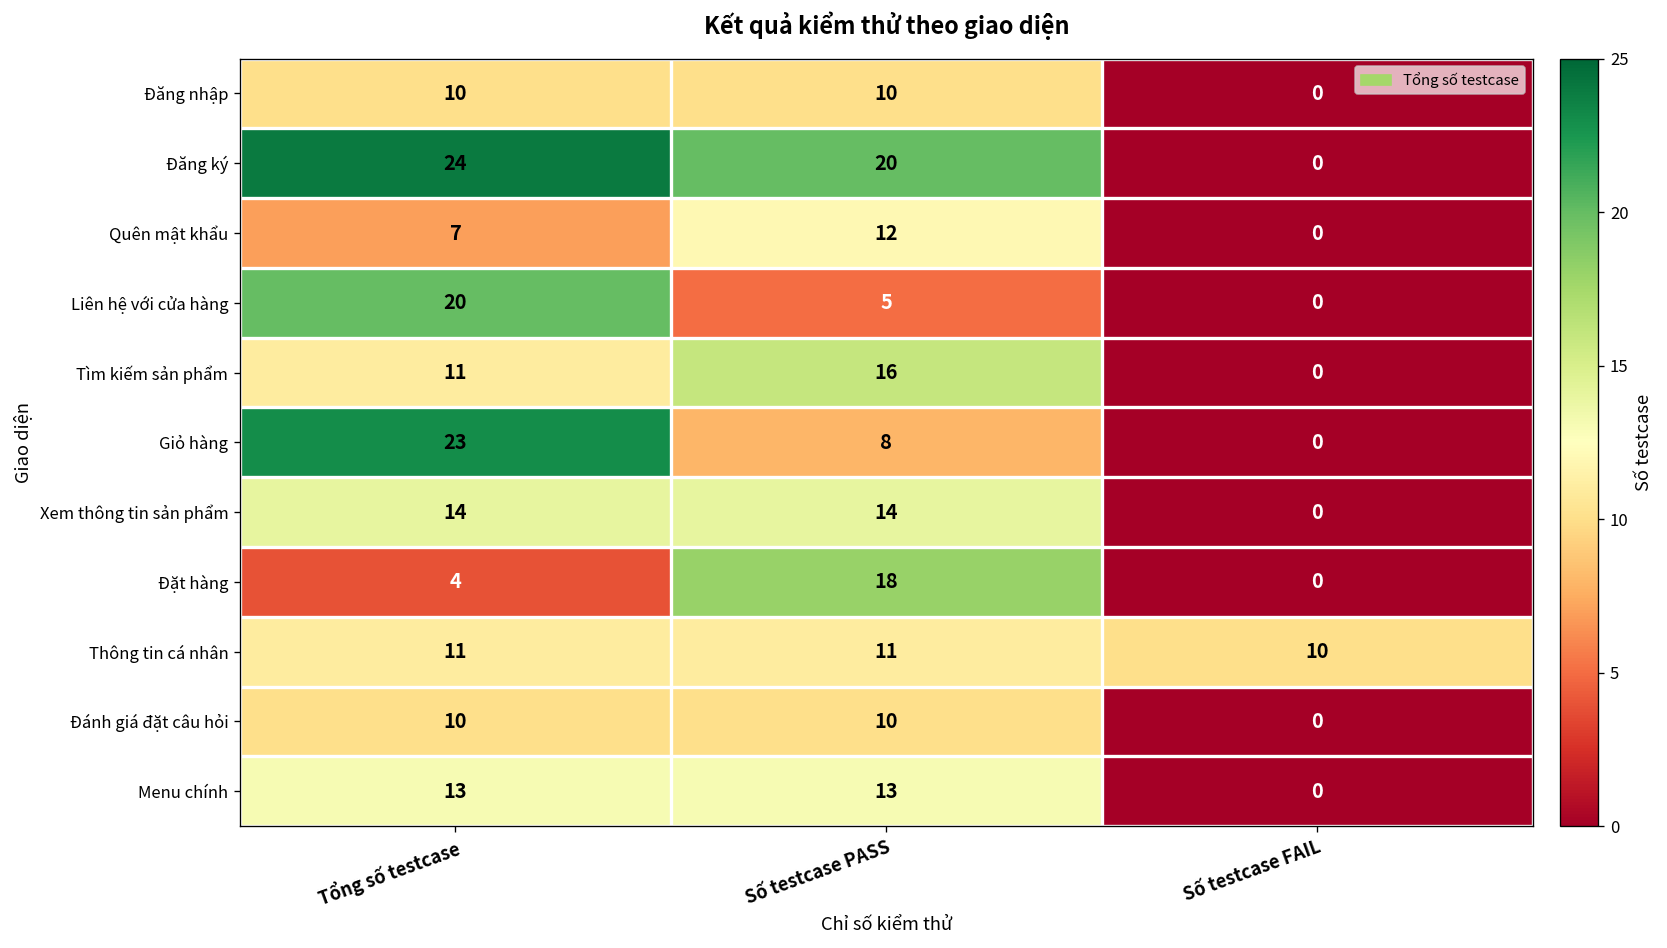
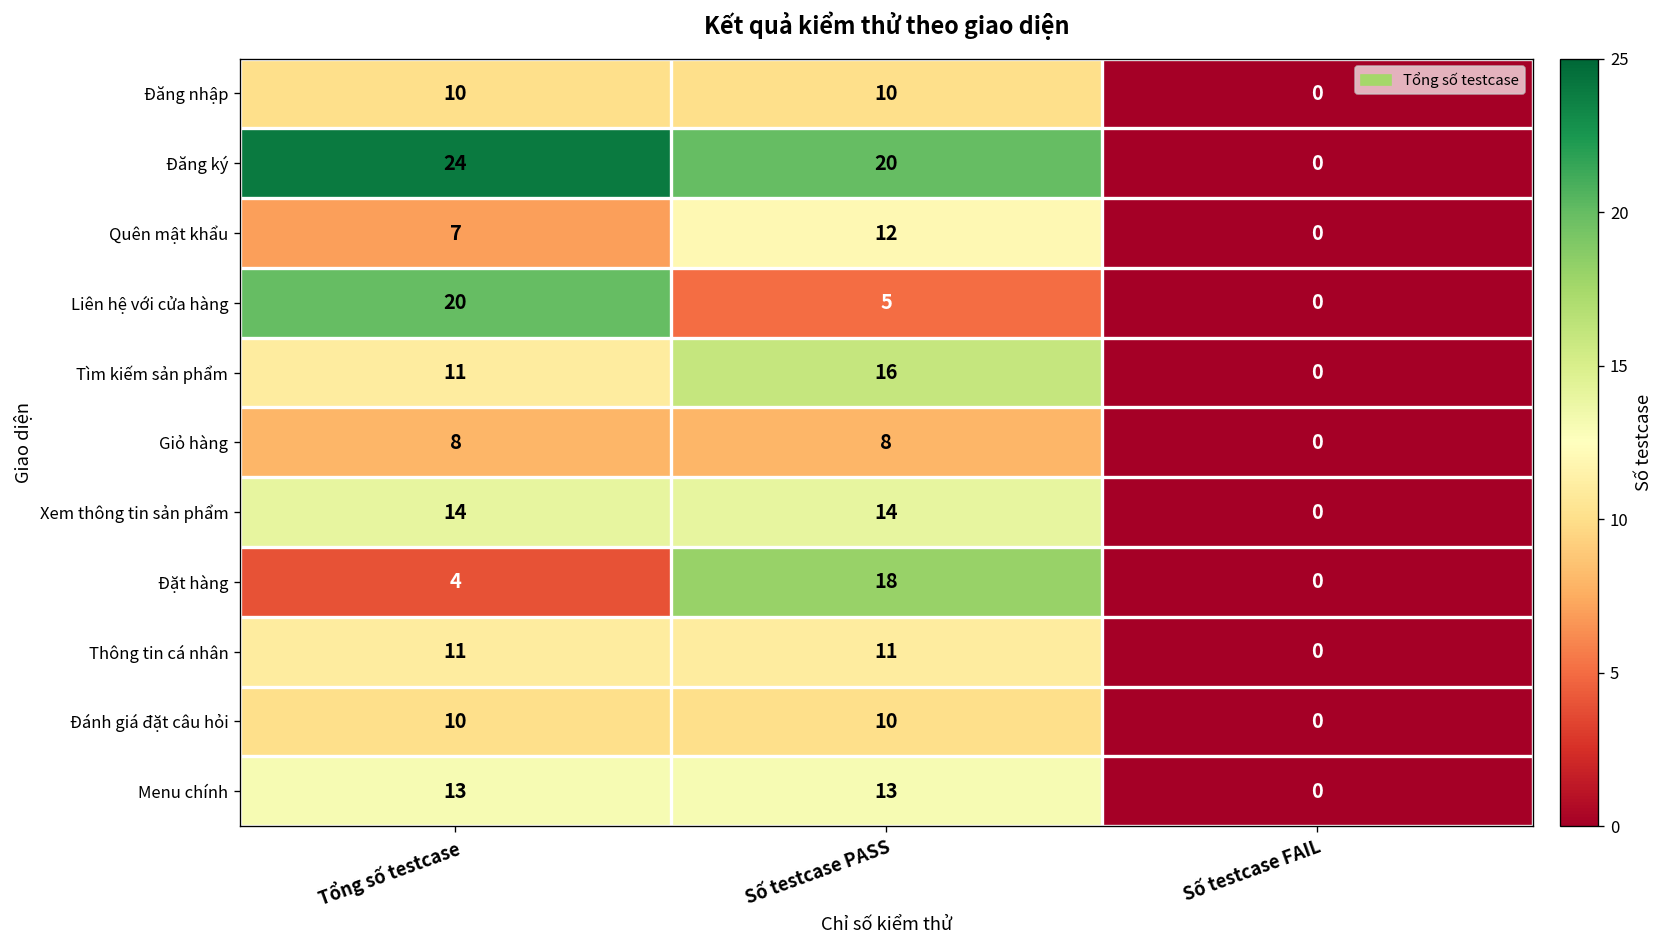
  {
    "Đăng nhập": {
      "Tổng số testcase": 10,
      "Số testcase PASS": 10,
      "Số testcase FAIL": 0
    },
    "Đăng ký": {
      "Tổng số testcase": 24,
      "Số testcase PASS": 20,
      "Số testcase FAIL": 0
    },
    "Quên mật khẩu": {
      "Tổng số testcase": 7,
      "Số testcase PASS": 12,
      "Số testcase FAIL": 0
    },
    "Liên hệ với cửa hàng": {
      "Tổng số testcase": 20,
      "Số testcase PASS": 5,
      "Số testcase FAIL": 0
    },
    "Tìm kiếm sản phẩm": {
      "Tổng số testcase": 11,
      "Số testcase PASS": 16,
      "Số testcase FAIL": 0
    },
    "Giỏ hàng": {
-     "Tổng số testcase": 23,
+     "Tổng số testcase": 8,
      "Số testcase PASS": 8,
      "Số testcase FAIL": 0
    },
    "Xem thông tin sản phẩm": {
      "Tổng số testcase": 14,
      "Số testcase PASS": 14,
      "Số testcase FAIL": 0
    },
    "Đặt hàng": {
      "Tổng số testcase": 4,
      "Số testcase PASS": 18,
      "Số testcase FAIL": 0
    },
    "Thông tin cá nhân": {
      "Tổng số testcase": 11,
      "Số testcase PASS": 11,
-     "Số testcase FAIL": 10
+     "Số testcase FAIL": 0
    },
    "Đánh giá đặt câu hỏi": {
      "Tổng số testcase": 10,
      "Số testcase PASS": 10,
      "Số testcase FAIL": 0
    },
    "Menu chính": {
      "Tổng số testcase": 13,
      "Số testcase PASS": 13,
      "Số testcase FAIL": 0
    }
  }
